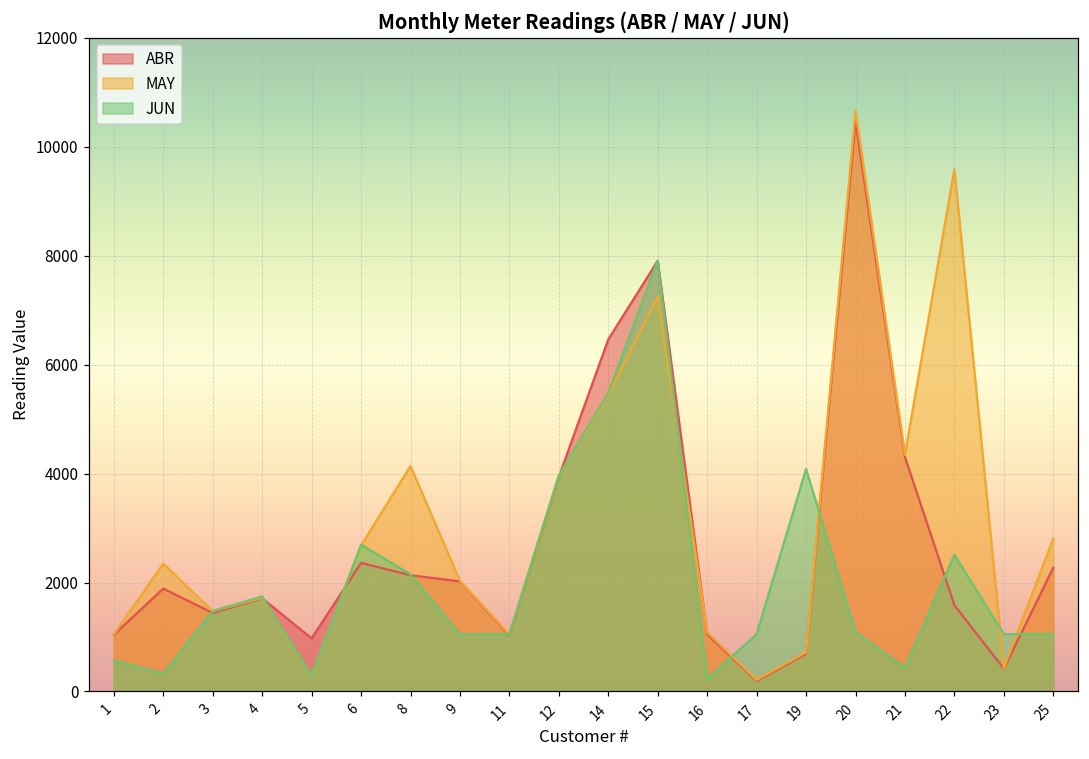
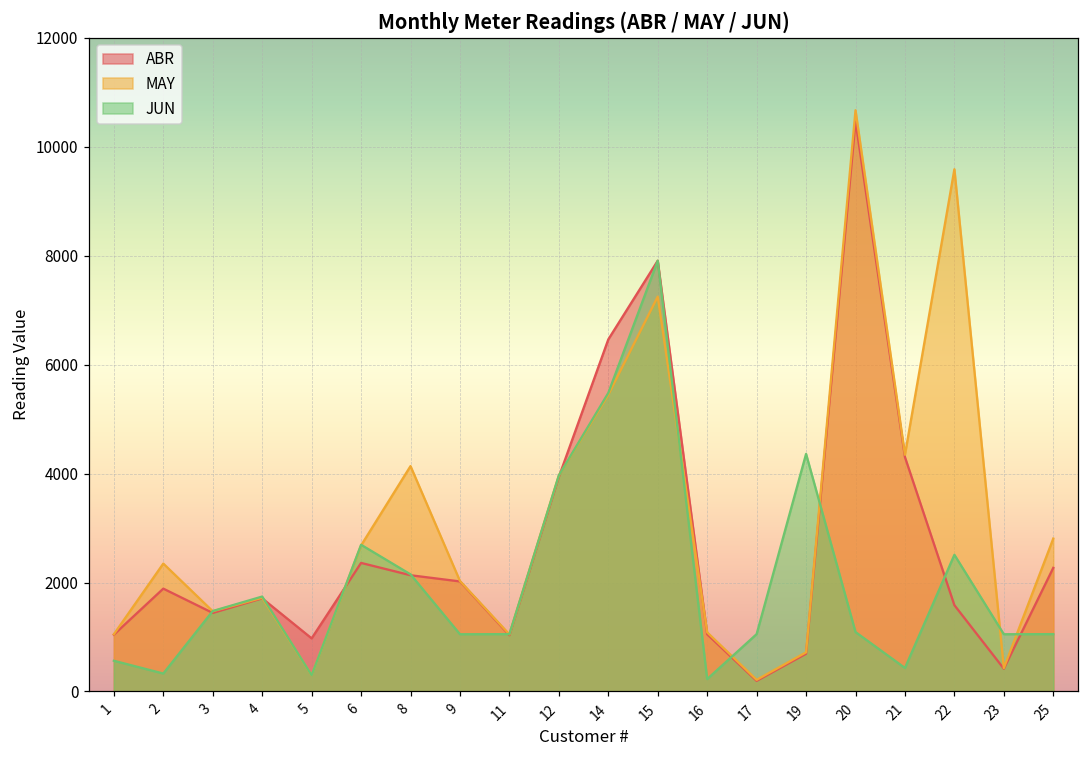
  {
    "ABR": {
      "2": 1900,
      "5": 1000,
      "6": 2400,
      "14": 6500,
      "20": 10500,
      "22": 1600,
      "25": 2300
    },
    "MAY": {
      "2": 2300,
      "8": 4100,
      "15": 7200,
      "20": 10700,
      "22": 9600,
      "25": 2800
    },
    "JUN": {
      "1": 600,
      "2": 300,
      "9": 1100,
      "16": 200,
      "17": 1100,
-     "19": 4100,
+     "19": 4400,
      "20": 1100,
      "21": 400,
      "22": 2500,
      "23": 1100,
      "25": 1100
    }
  }
